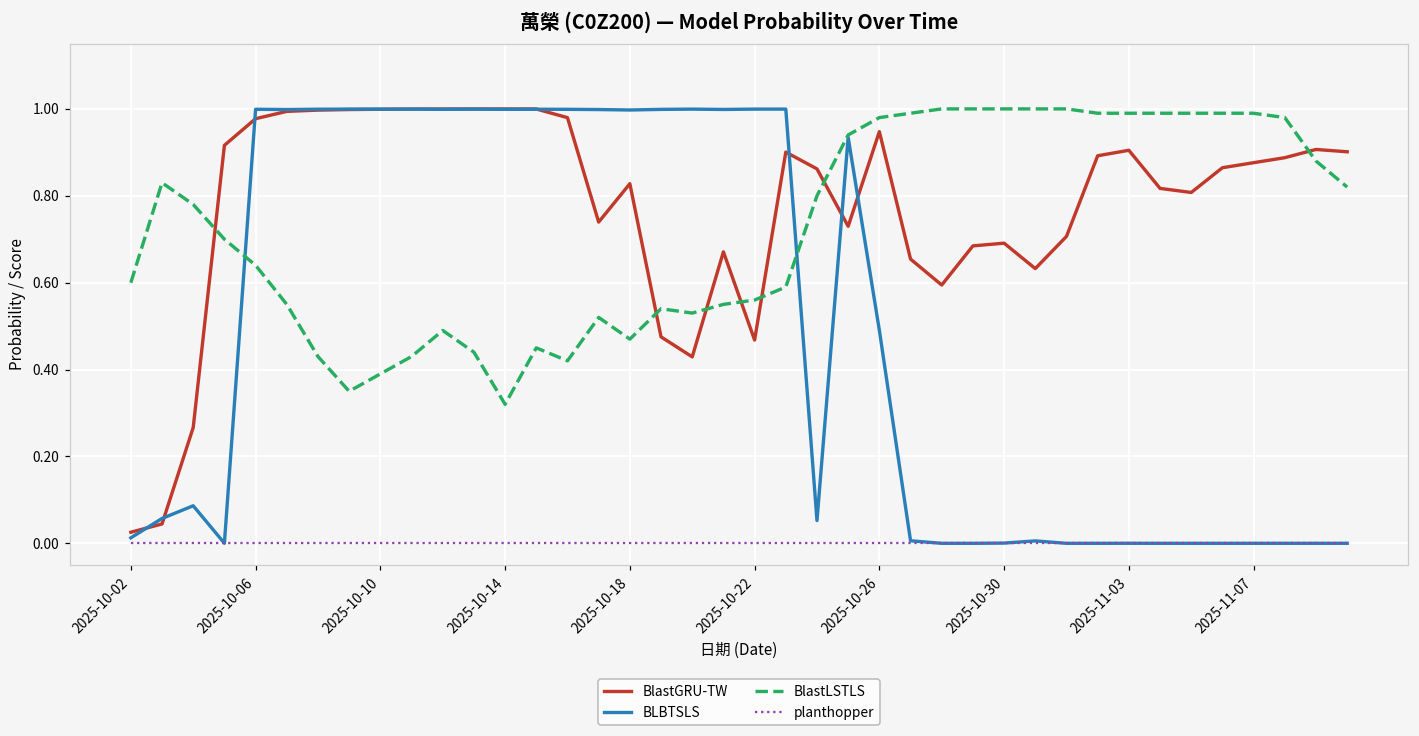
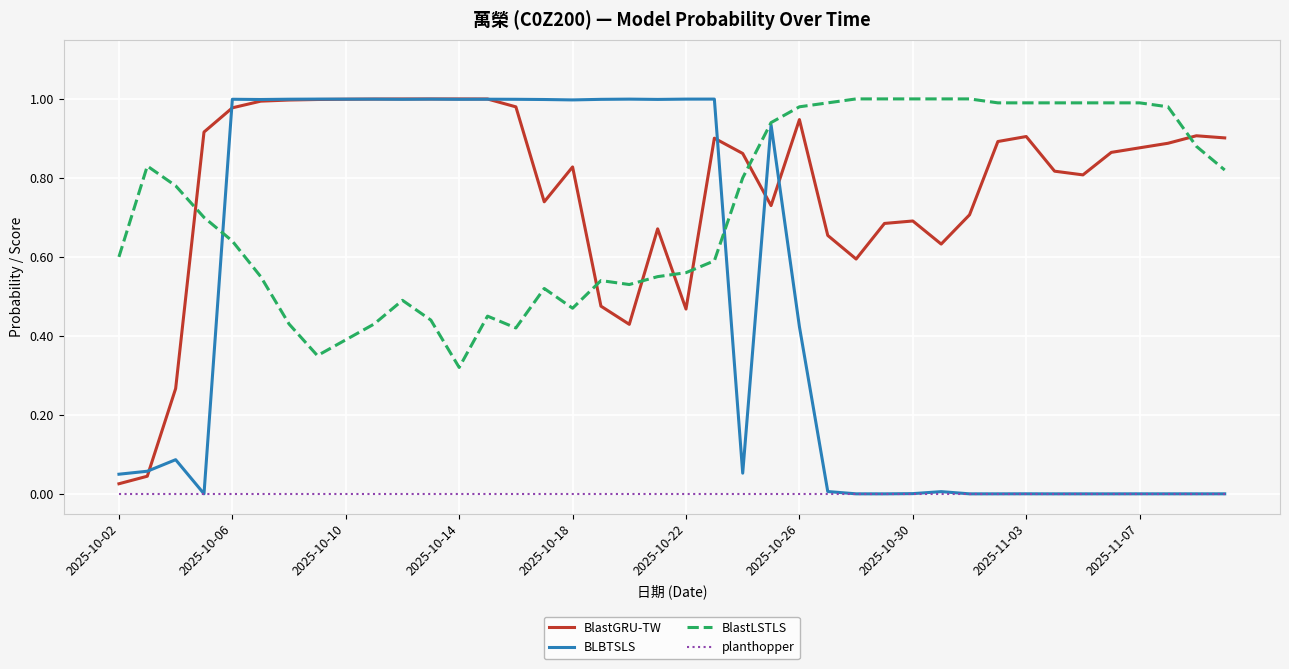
  {
    "BlastGRU-TW": {
      "2025-10-02": 0.03,
      "2025-10-06": 0.98,
      "2025-10-18": 0.83,
      "2025-10-22": 0.47,
      "2025-10-26": 0.95,
      "2025-10-30": 0.69,
      "2025-11-03": 0.90,
      "2025-11-07": 0.88
    },
    "BLBTSLS": {
-     "2025-10-02": 0.01,
+     "2025-10-02": 0.05,
      "2025-10-06": 1.00,
      "2025-10-18": 1.00,
      "2025-10-22": 1.00,
-     "2025-10-26": 0.49
+     "2025-10-26": 0.42
    },
    "BlastLSTLS": {
      "2025-10-02": 0.60,
      "2025-10-06": 0.64,
      "2025-10-10": 0.39,
      "2025-10-14": 0.32,
      "2025-10-18": 0.47,
      "2025-10-22": 0.56,
      "2025-10-26": 0.98,
      "2025-10-30": 1.00,
      "2025-11-03": 0.99,
      "2025-11-07": 0.99
    },
    "planthopper": {
      "2025-10-02": 0.00,
      "2025-10-06": 0.00,
      "2025-10-10": 0.00,
      "2025-10-14": 0.00,
      "2025-10-18": 0.00,
      "2025-10-22": 0.00,
      "2025-10-26": 0.00
    }
  }
